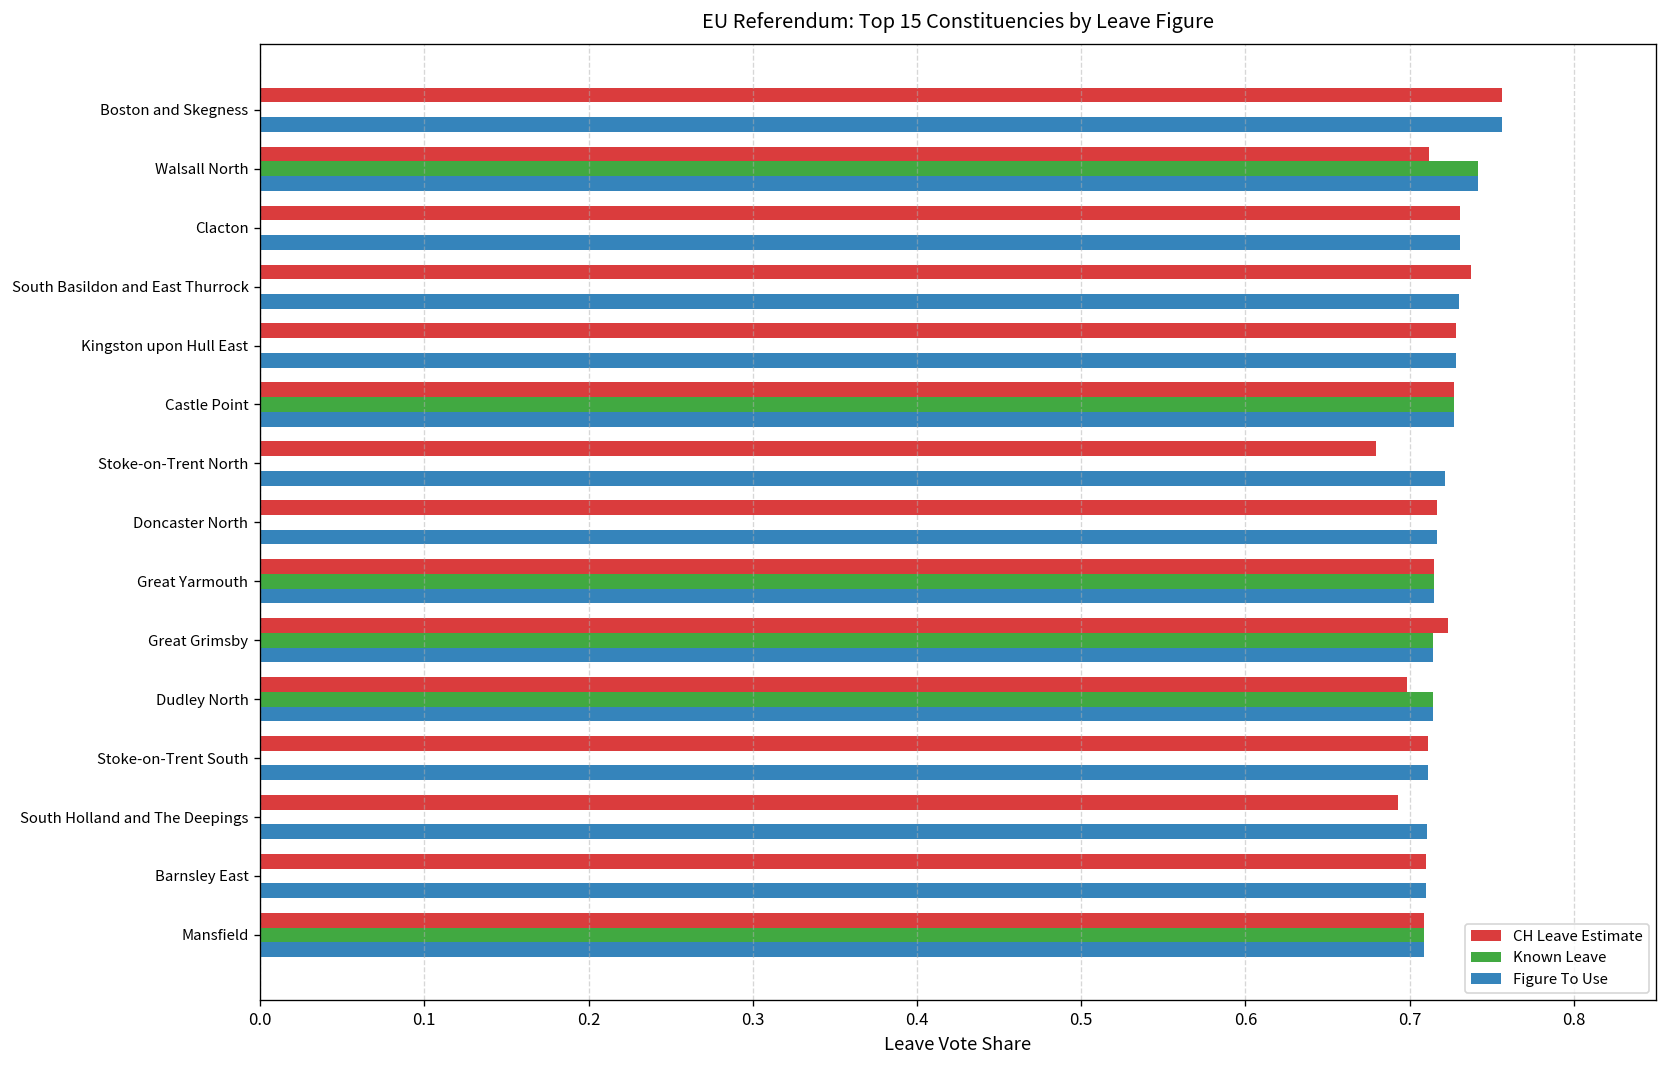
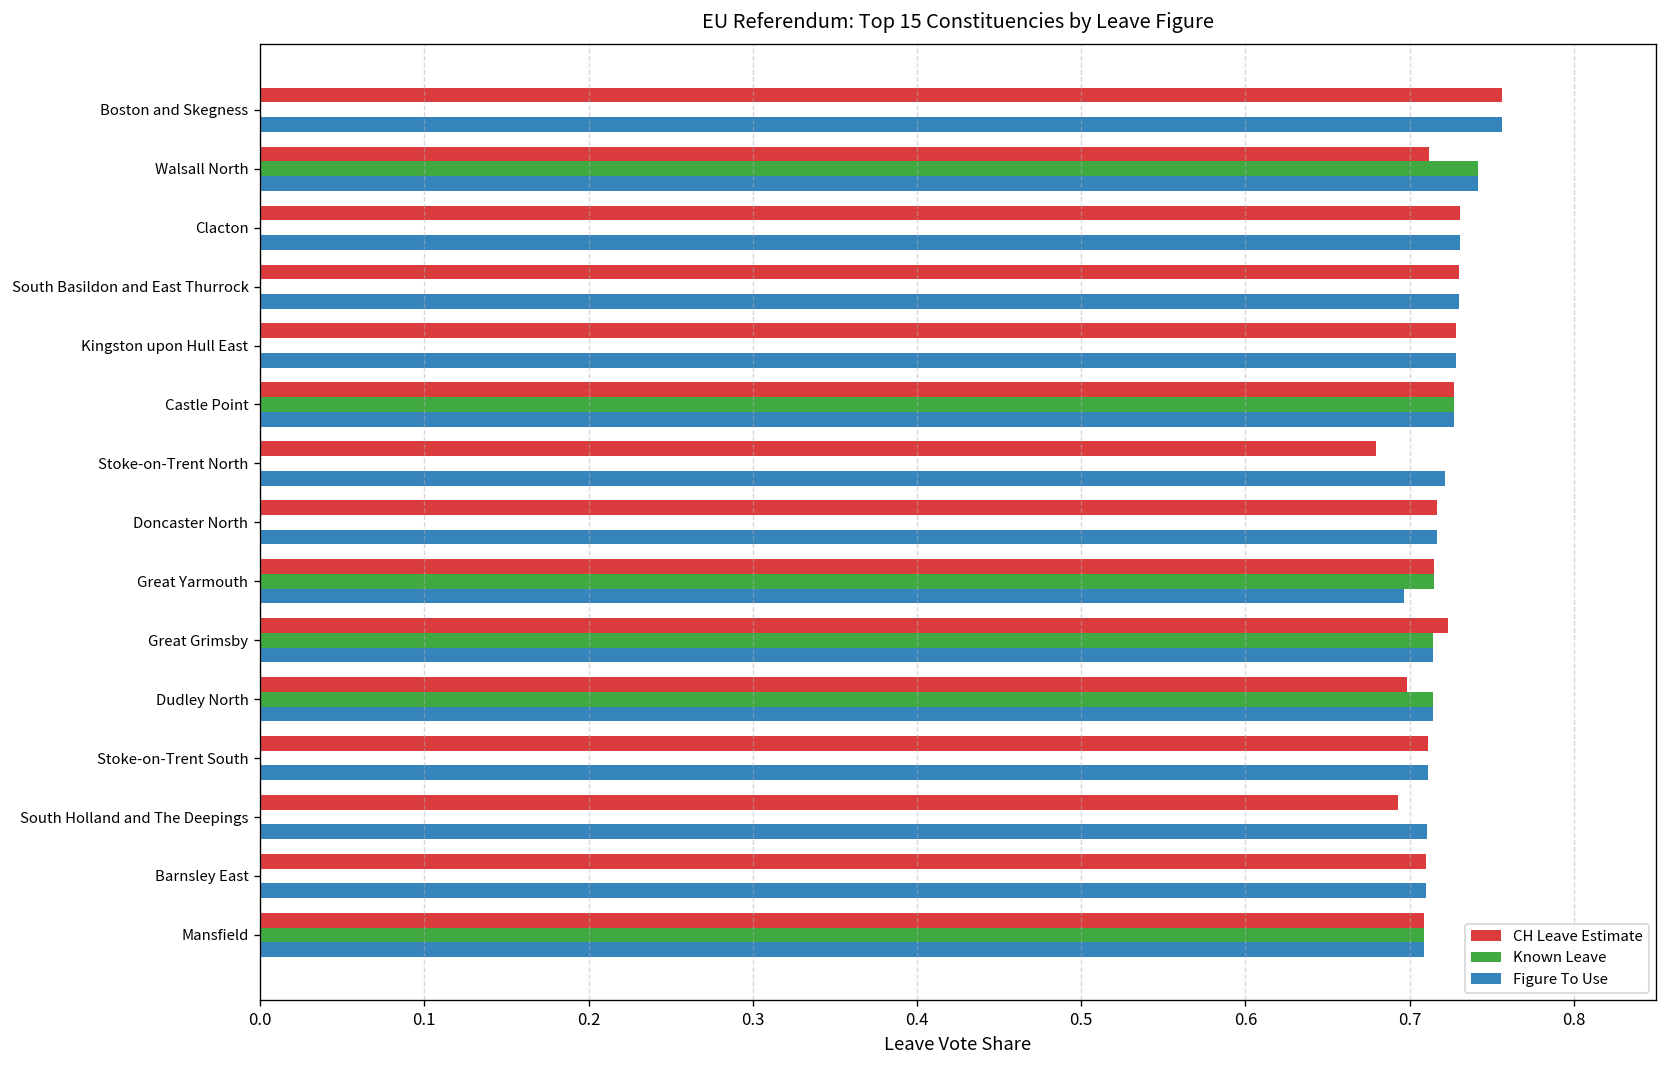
  {
    "CH Leave Estimate": {
      "Boston and Skegness": 0.756,
      "Walsall North": 0.712,
      "Clacton": 0.730,
-     "South Basildon and East Thurrock": 0.737,
+     "South Basildon and East Thurrock": 0.730,
      "Kingston upon Hull East": 0.728,
      "Castle Point": 0.727,
      "Stoke-on-Trent North": 0.679,
      "Doncaster North": 0.717,
      "Great Yarmouth": 0.715,
      "Great Grimsby": 0.724,
      "Dudley North": 0.698,
      "Stoke-on-Trent South": 0.711,
      "South Holland and The Deepings": 0.693,
      "Barnsley East": 0.710,
      "Mansfield": 0.709
    },
    "Known Leave": {
      "Boston and Skegness": 0.000,
      "Walsall North": 0.742,
      "Clacton": 0.000,
      "South Basildon and East Thurrock": 0.000,
      "Kingston upon Hull East": 0.000,
      "Castle Point": 0.727,
      "Stoke-on-Trent North": 0.000,
      "Doncaster North": 0.000,
      "Great Yarmouth": 0.715,
      "Great Grimsby": 0.714,
      "Dudley North": 0.714,
      "Stoke-on-Trent South": 0.000,
      "South Holland and The Deepings": 0.000,
      "Barnsley East": 0.000,
      "Mansfield": 0.709
    },
    "Figure To Use": {
      "Boston and Skegness": 0.756,
      "Walsall North": 0.742,
      "Clacton": 0.730,
      "South Basildon and East Thurrock": 0.730,
      "Kingston upon Hull East": 0.728,
      "Castle Point": 0.727,
      "Stoke-on-Trent North": 0.721,
      "Doncaster North": 0.717,
-     "Great Yarmouth": 0.715,
+     "Great Yarmouth": 0.697,
      "Great Grimsby": 0.714,
      "Dudley North": 0.714,
      "Stoke-on-Trent South": 0.711,
      "South Holland and The Deepings": 0.711,
      "Barnsley East": 0.710,
      "Mansfield": 0.709
    }
  }
